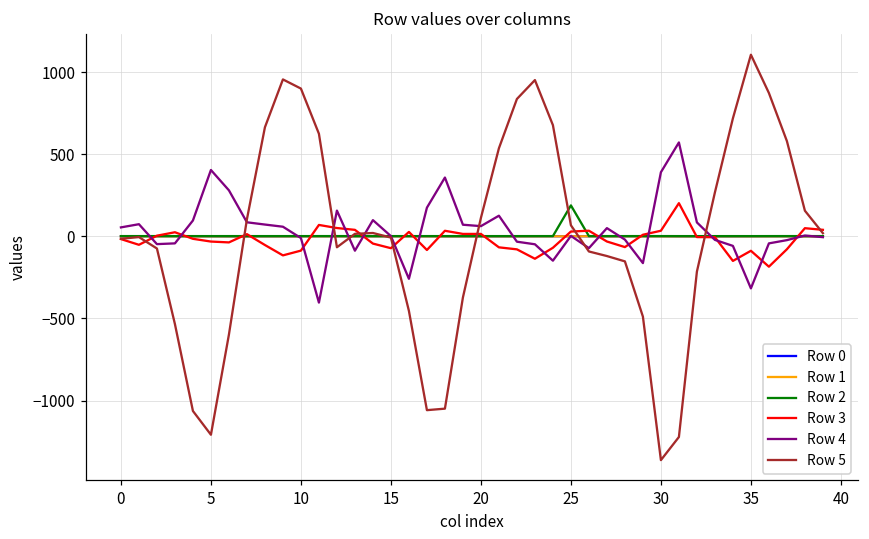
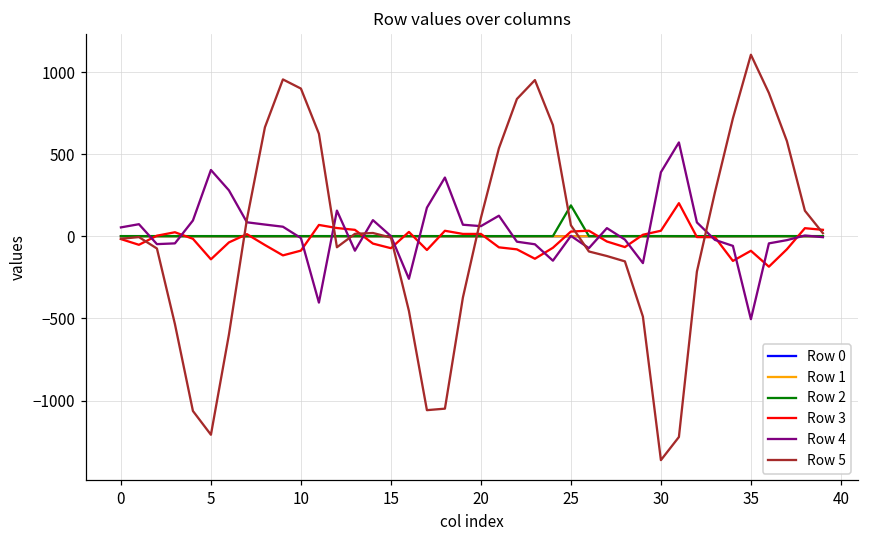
  {
    "Row 2": {
      "25": 190
    },
    "Row 3": {
-     "5": -30,
+     "5": -140,
      "10": -90,
      "15": -70,
      "25": 30,
      "30": 30,
      "35": -90
    },
    "Row 4": {
      "0": 50,
      "5": 400,
      "20": 60,
      "30": 390,
-     "35": -320
+     "35": -500
    },
    "Row 5": {
      "5": -1210,
      "10": 900,
      "20": 110,
      "25": 70,
      "30": -1360,
      "35": 1110
    }
  }
